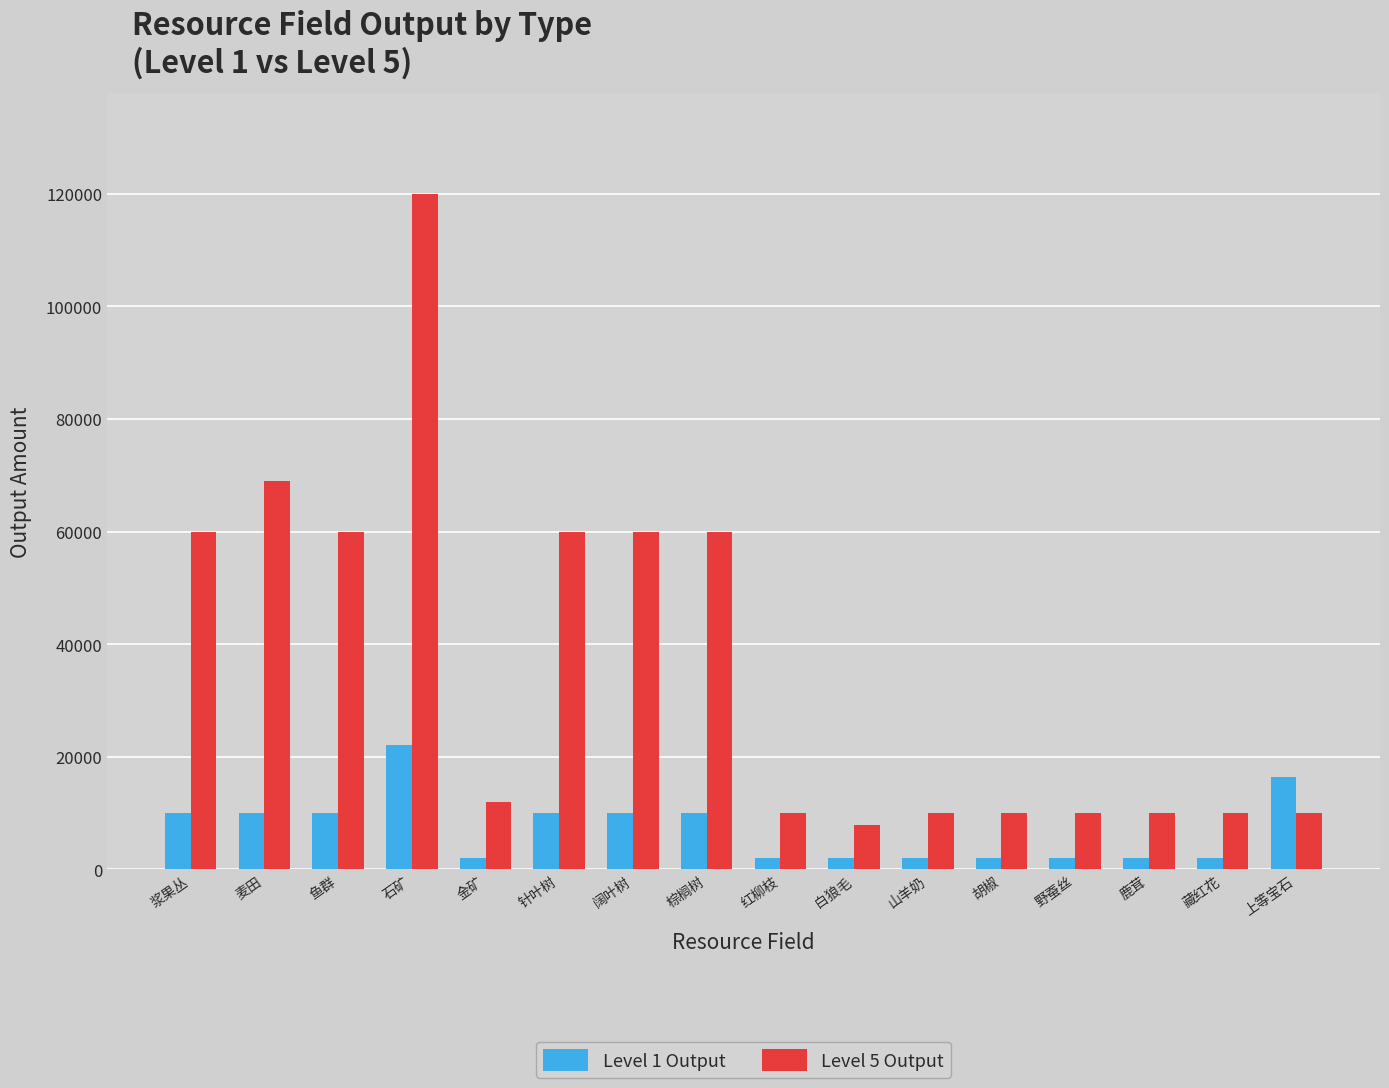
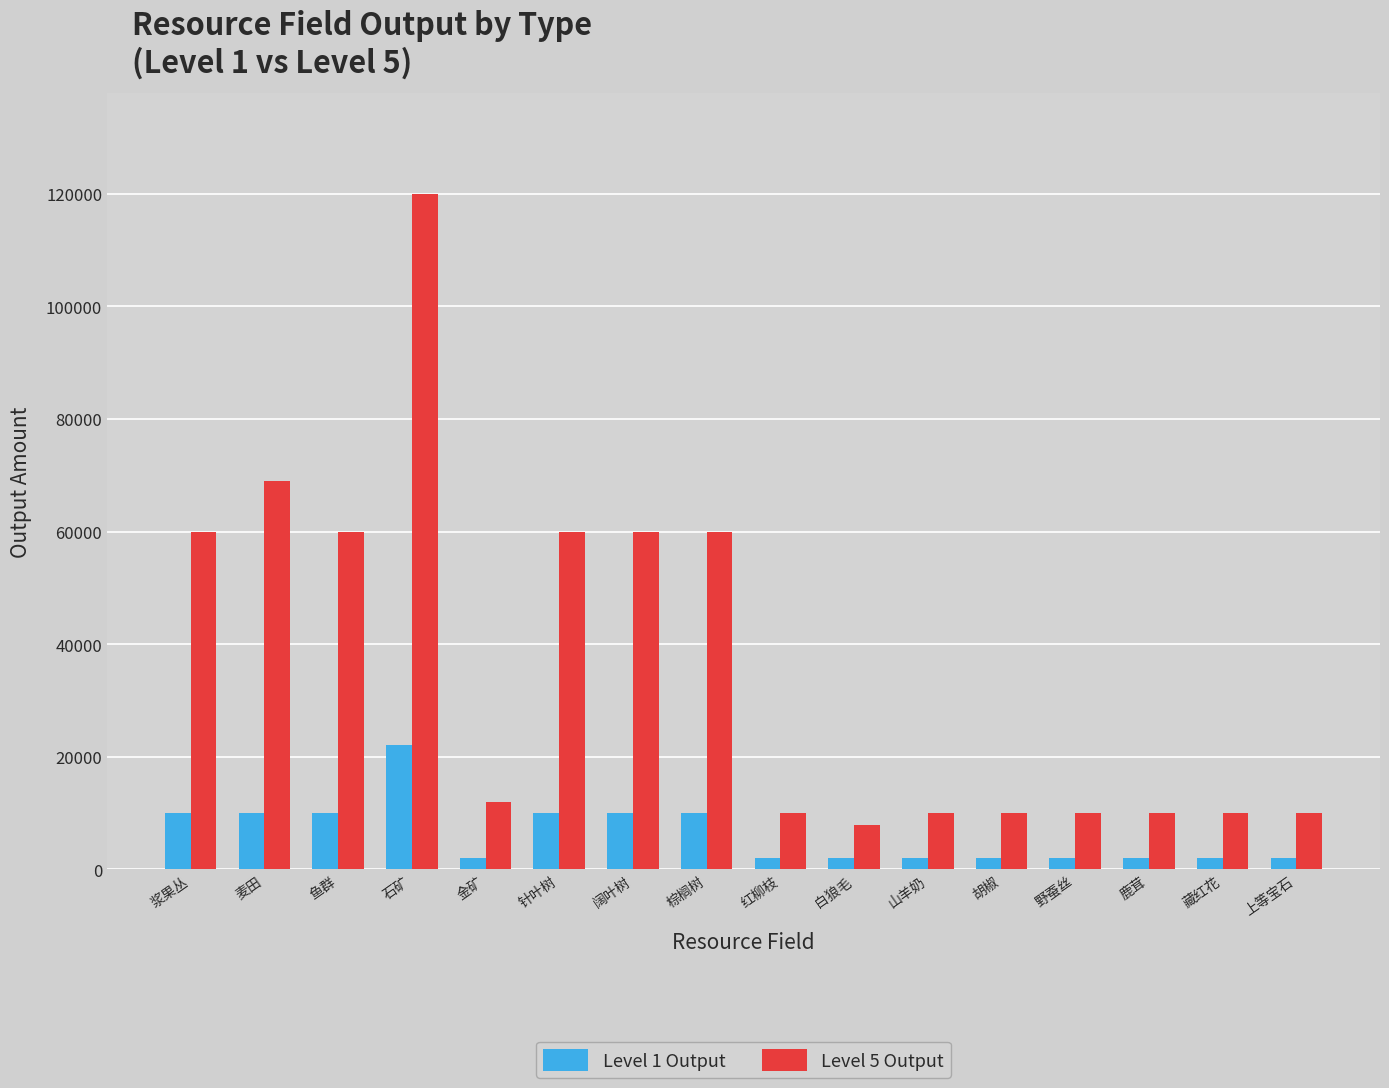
  {
    "Level 1 Output": {
      "浆果丛": 10000,
      "麦田": 10000,
      "鱼群": 10000,
      "石矿": 22000,
      "金矿": 2000,
      "针叶树": 10000,
      "阔叶树": 10000,
      "棕榈树": 10000,
      "红柳枝": 2000,
      "白狼毛": 2000,
      "山羊奶": 2000,
      "胡椒": 2000,
      "野蚕丝": 2000,
      "鹿茸": 2000,
      "藏红花": 2000,
-     "上等宝石": 16000
+     "上等宝石": 2000
    },
    "Level 5 Output": {
      "浆果丛": 60000,
      "麦田": 69000,
      "鱼群": 60000,
      "石矿": 120000,
      "金矿": 12000,
      "针叶树": 60000,
      "阔叶树": 60000,
      "棕榈树": 60000,
      "红柳枝": 10000,
      "白狼毛": 8000,
      "山羊奶": 10000,
      "胡椒": 10000,
      "野蚕丝": 10000,
      "鹿茸": 10000,
      "藏红花": 10000,
      "上等宝石": 10000
    }
  }
